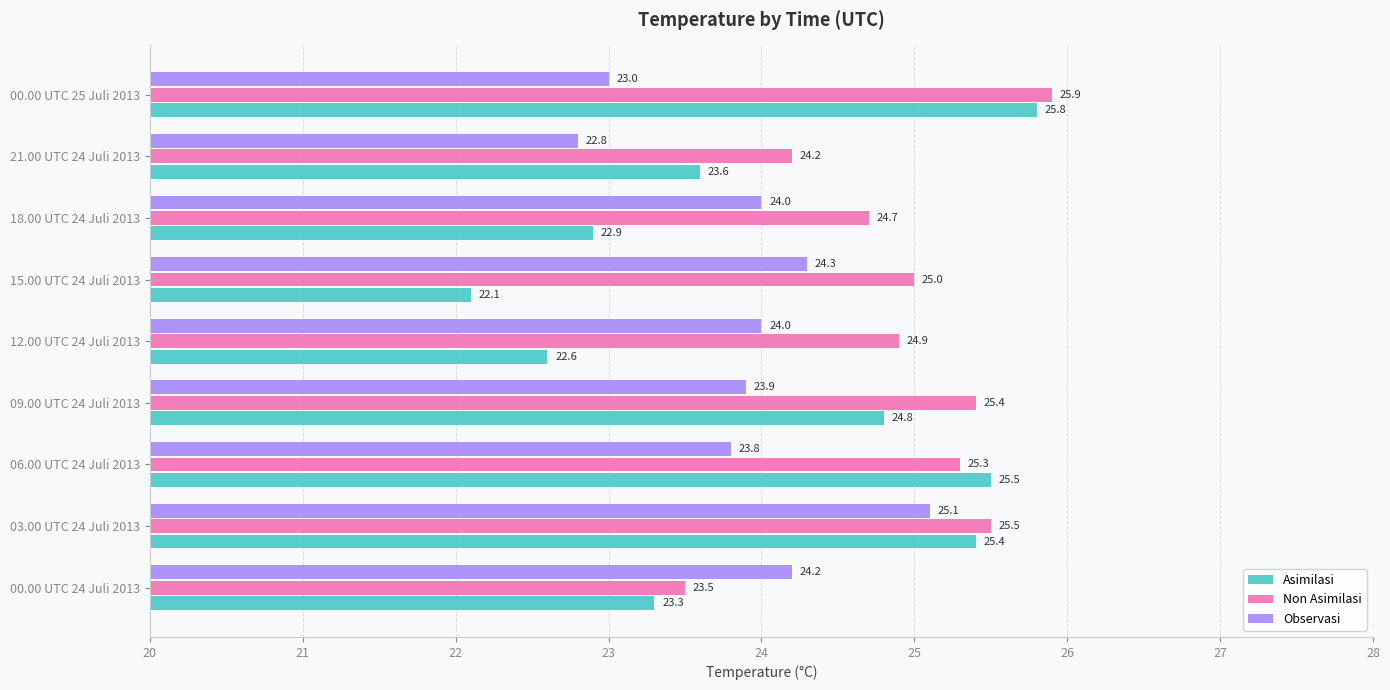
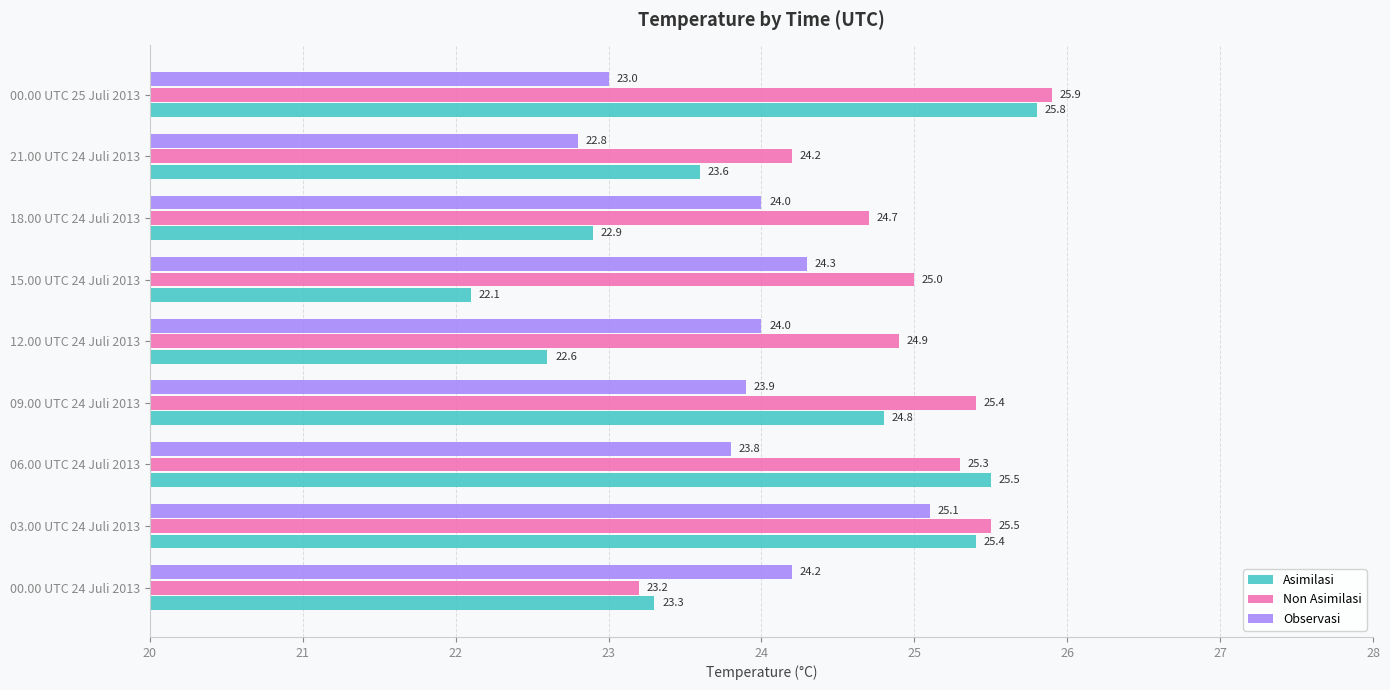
  {
    "Asimilasi": {
      "00.00 UTC 25 Juli 2013": 25.8,
      "21.00 UTC 24 Juli 2013": 23.6,
      "18.00 UTC 24 Juli 2013": 22.9,
      "15.00 UTC 24 Juli 2013": 22.1,
      "12.00 UTC 24 Juli 2013": 22.6,
      "09.00 UTC 24 Juli 2013": 24.8,
      "06.00 UTC 24 Juli 2013": 25.5,
      "03.00 UTC 24 Juli 2013": 25.4,
      "00.00 UTC 24 Juli 2013": 23.3
    },
    "Non Asimilasi": {
      "00.00 UTC 25 Juli 2013": 25.9,
      "21.00 UTC 24 Juli 2013": 24.2,
      "18.00 UTC 24 Juli 2013": 24.7,
      "15.00 UTC 24 Juli 2013": 25.0,
      "12.00 UTC 24 Juli 2013": 24.9,
      "09.00 UTC 24 Juli 2013": 25.4,
      "06.00 UTC 24 Juli 2013": 25.3,
      "03.00 UTC 24 Juli 2013": 25.5,
-     "00.00 UTC 24 Juli 2013": 23.5
+     "00.00 UTC 24 Juli 2013": 23.2
    },
    "Observasi": {
      "00.00 UTC 25 Juli 2013": 23.0,
      "21.00 UTC 24 Juli 2013": 22.8,
      "18.00 UTC 24 Juli 2013": 24.0,
      "15.00 UTC 24 Juli 2013": 24.3,
      "12.00 UTC 24 Juli 2013": 24.0,
      "09.00 UTC 24 Juli 2013": 23.9,
      "06.00 UTC 24 Juli 2013": 23.8,
      "03.00 UTC 24 Juli 2013": 25.1,
      "00.00 UTC 24 Juli 2013": 24.2
    }
  }
